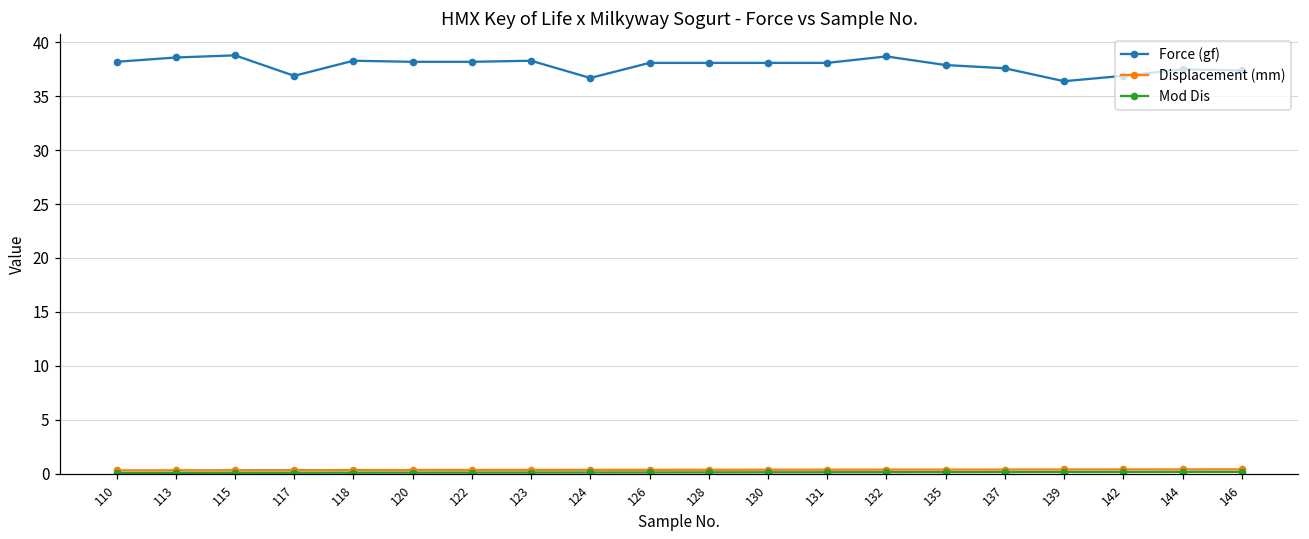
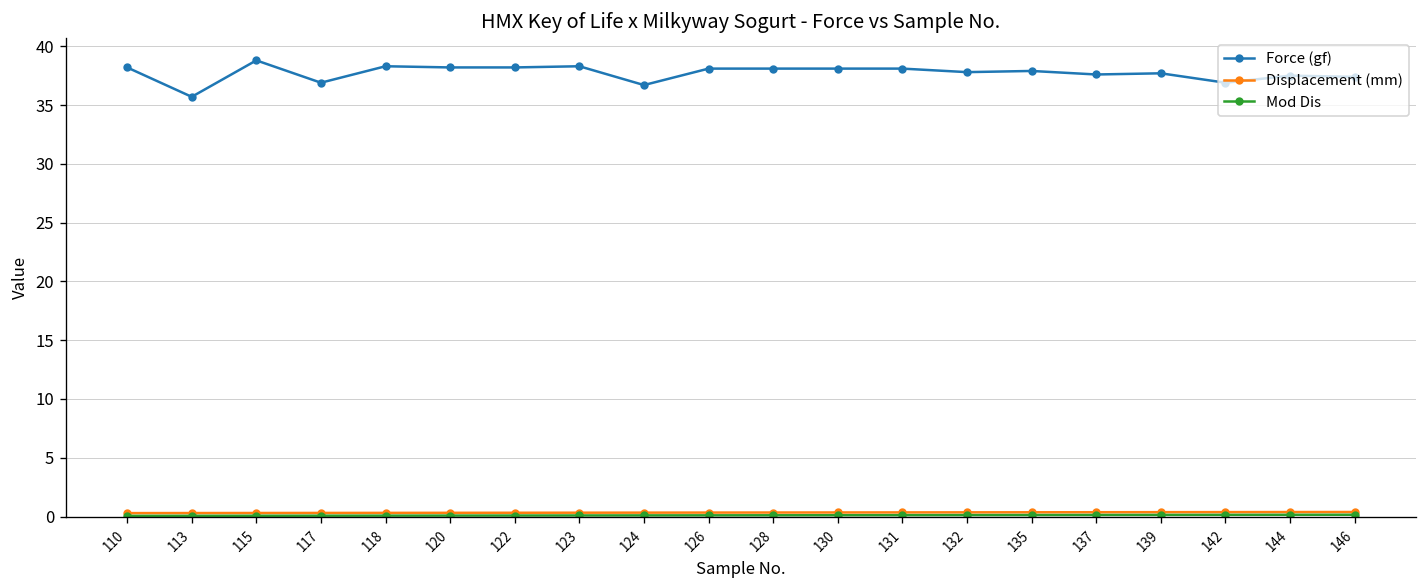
  {
    "Force (gf)": {
      "110": 38,
-     "113": 39,
+     "113": 36,
      "115": 39,
      "117": 37,
      "118": 38,
      "120": 38,
      "122": 38,
      "123": 38,
      "124": 37,
      "126": 38,
      "128": 38,
      "130": 38,
      "131": 38,
-     "132": 39,
+     "132": 38,
      "135": 38,
      "137": 38,
-     "139": 36
+     "139": 38
    }
  }
